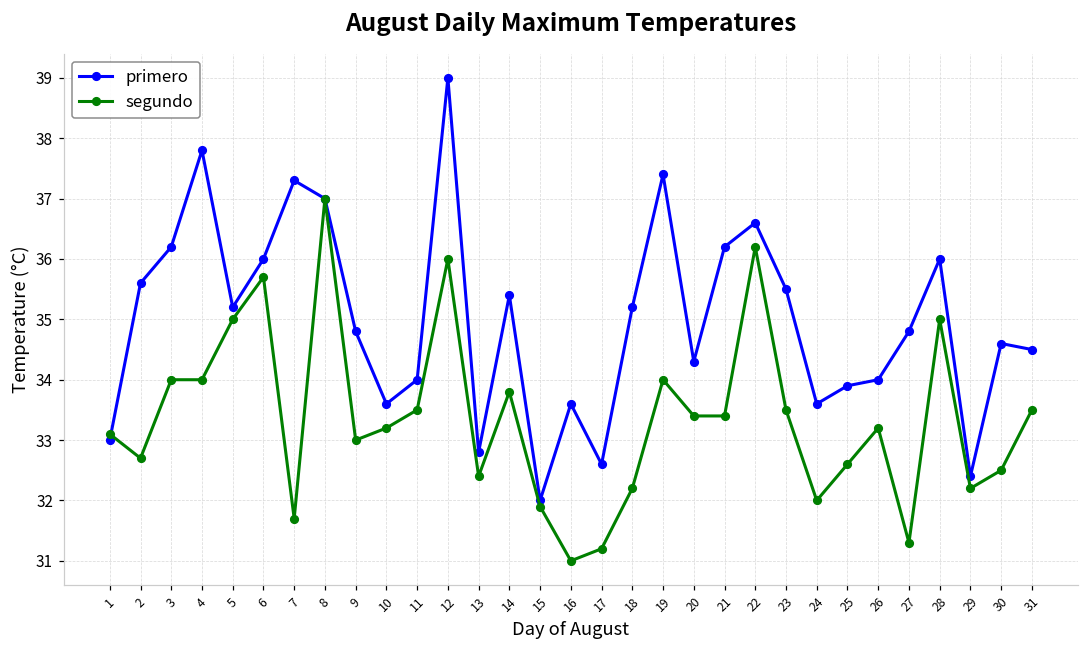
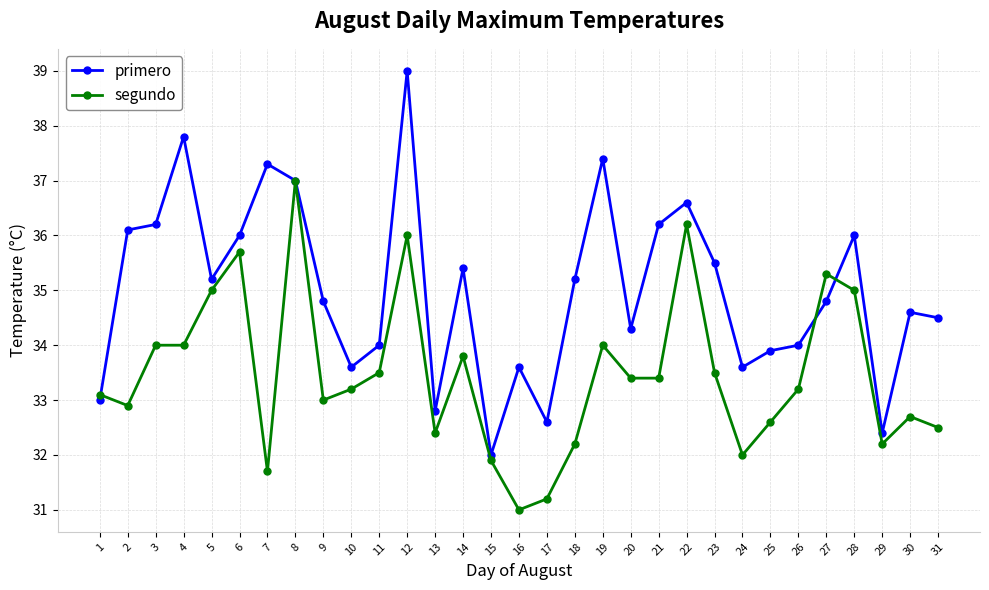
  {
    "primero": {
      "1": 33.0,
-     "2": 35.6,
+     "2": 36.1,
      "3": 36.2,
      "4": 37.8,
      "5": 35.2,
      "6": 36.0,
      "7": 37.3,
      "9": 34.8,
      "10": 33.6,
      "11": 34.0,
      "12": 39.0,
      "13": 32.8,
      "14": 35.4,
      "15": 32.0,
      "16": 33.6,
      "17": 32.6,
      "18": 35.2,
      "19": 37.4,
      "20": 34.3,
      "21": 36.2,
      "22": 36.6,
      "23": 35.5,
      "24": 33.6,
      "25": 33.9,
      "26": 34.0,
      "27": 34.8,
      "28": 36.0,
      "29": 32.4,
      "30": 34.6,
      "31": 34.5
    },
    "segundo": {
      "1": 33.1,
-     "2": 32.7,
+     "2": 32.9,
      "3": 34.0,
      "4": 34.0,
      "5": 35.0,
      "6": 35.7,
      "7": 31.7,
      "9": 33.0,
      "10": 33.2,
      "11": 33.5,
      "12": 36.0,
      "13": 32.4,
      "14": 33.8,
      "15": 31.9,
      "16": 31.0,
      "17": 31.2,
      "18": 32.2,
      "19": 34.0,
      "20": 33.4,
      "21": 33.4,
      "22": 36.2,
      "23": 33.5,
      "24": 32.0,
      "25": 32.6,
      "26": 33.2,
-     "27": 31.3,
+     "27": 35.3,
      "28": 35.0,
      "29": 32.2,
-     "30": 32.5,
-     "31": 33.5
+     "30": 32.7,
+     "31": 32.5
    }
  }
